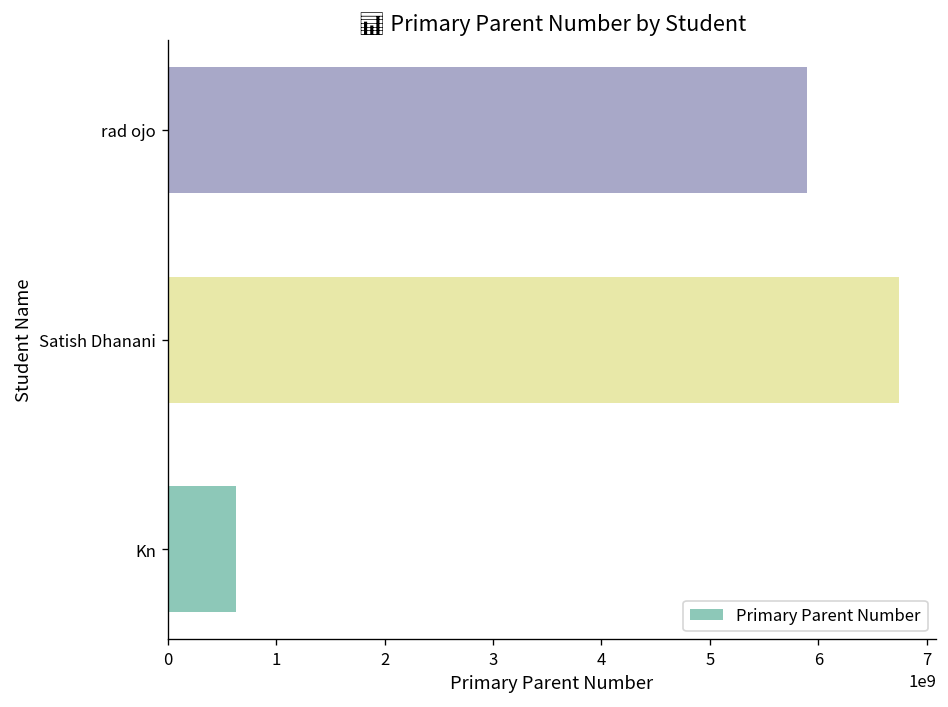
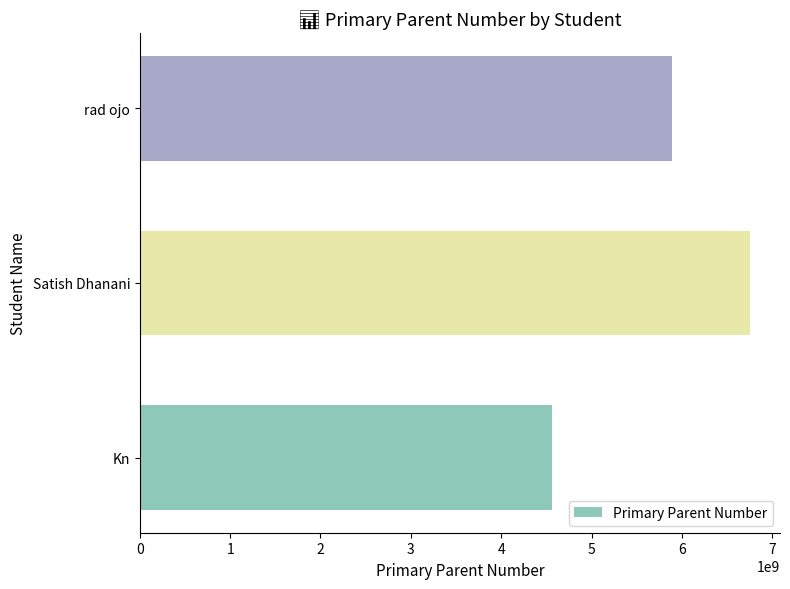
  {
    "rad ojo": 5900000000,
    "Satish Dhanani": 6700000000,
-   "Kn": 600000000
+   "Kn": 4600000000
  }
